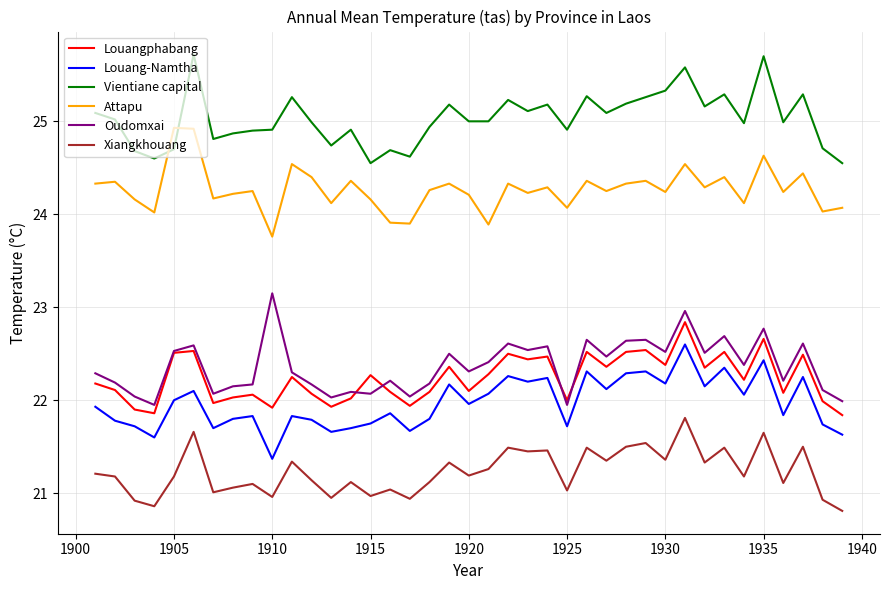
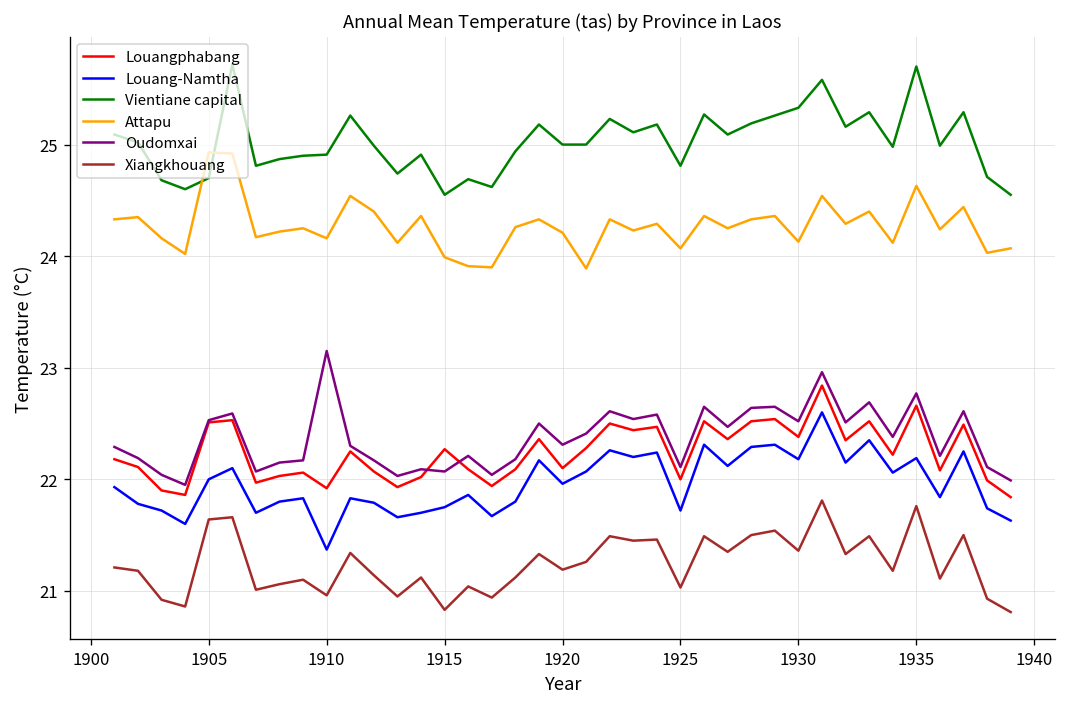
  {
    "Louangphabang": {
      "1910": 21.9,
      "1915": 22.3,
      "1920": 22.1,
      "1925": 22.0,
      "1930": 22.4,
      "1935": 22.7
    },
    "Louang-Namtha": {
      "1905": 22.0,
      "1910": 21.4,
      "1915": 21.8,
      "1920": 22.0,
      "1925": 21.7,
      "1930": 22.2,
-     "1935": 22.4
+     "1935": 22.2
    },
    "Vientiane capital": {
      "1910": 24.9,
      "1915": 24.6,
      "1920": 25.0,
-     "1925": 24.9,
+     "1925": 24.8,
      "1930": 25.3,
      "1935": 25.7
    },
    "Attapu": {
-     "1910": 23.8,
-     "1915": 24.2,
+     "1910": 24.2,
+     "1915": 24.0,
      "1920": 24.2,
      "1925": 24.1,
-     "1930": 24.2,
+     "1930": 24.1,
      "1935": 24.6
    },
    "Oudomxai": {
      "1910": 23.2,
      "1915": 22.1,
      "1920": 22.3,
-     "1925": 22.0,
+     "1925": 22.1,
      "1930": 22.5,
      "1935": 22.8
    },
    "Xiangkhouang": {
-     "1905": 21.2,
+     "1905": 21.6,
      "1910": 21.0,
-     "1915": 21.0,
+     "1915": 20.8,
      "1920": 21.2,
      "1925": 21.0,
      "1930": 21.4,
-     "1935": 21.7
+     "1935": 21.8
    }
  }
